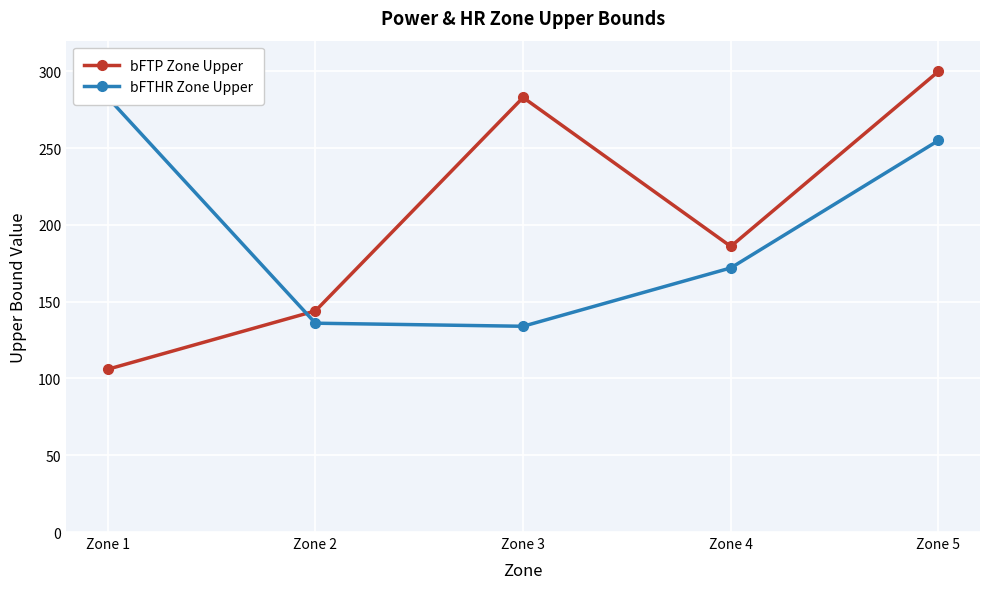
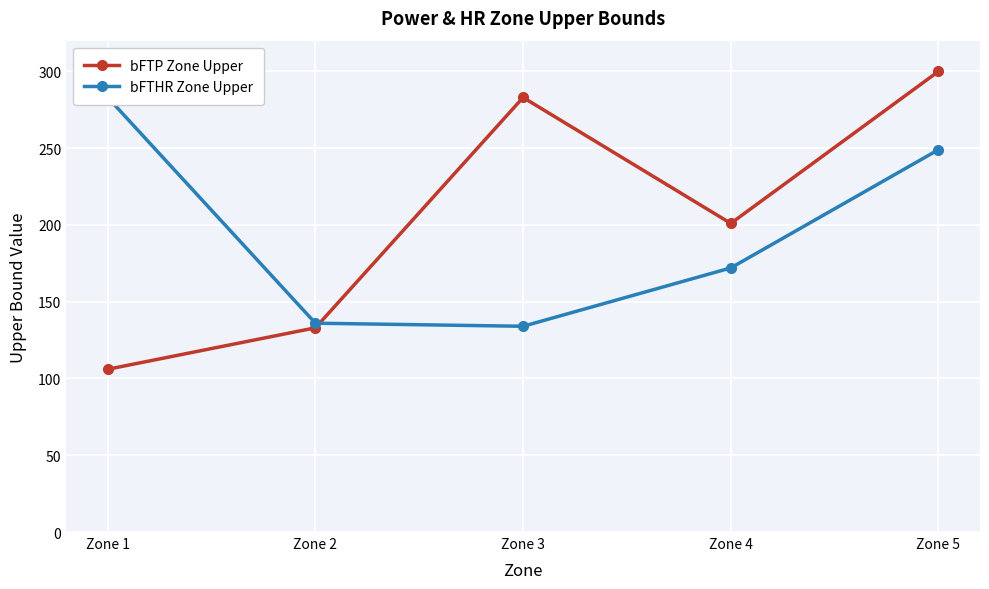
  {
    "bFTP Zone Upper": {
      "Zone 1": 106,
-     "Zone 2": 144,
+     "Zone 2": 133,
      "Zone 3": 283,
-     "Zone 4": 186,
+     "Zone 4": 201,
      "Zone 5": 300
    },
    "bFTHR Zone Upper": {
      "Zone 2": 136,
      "Zone 3": 134,
      "Zone 4": 172,
-     "Zone 5": 255
+     "Zone 5": 249
    }
  }
